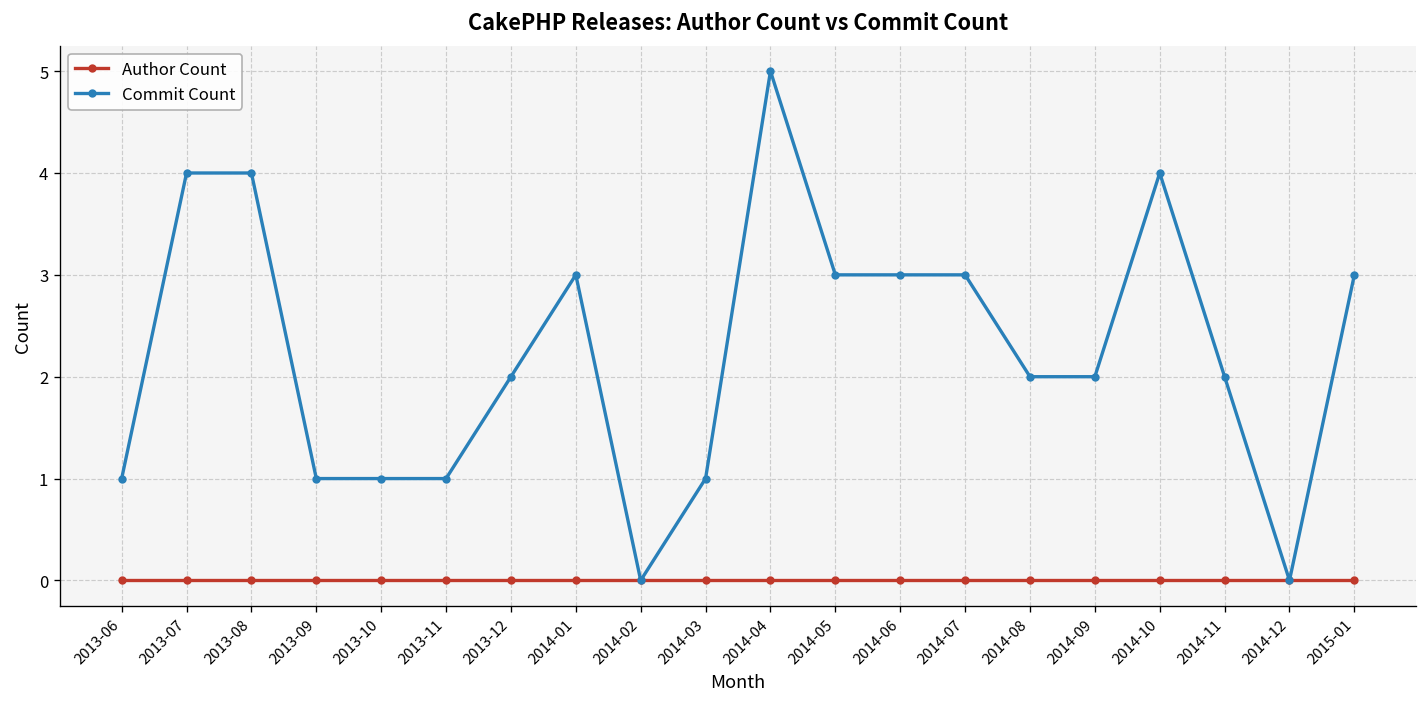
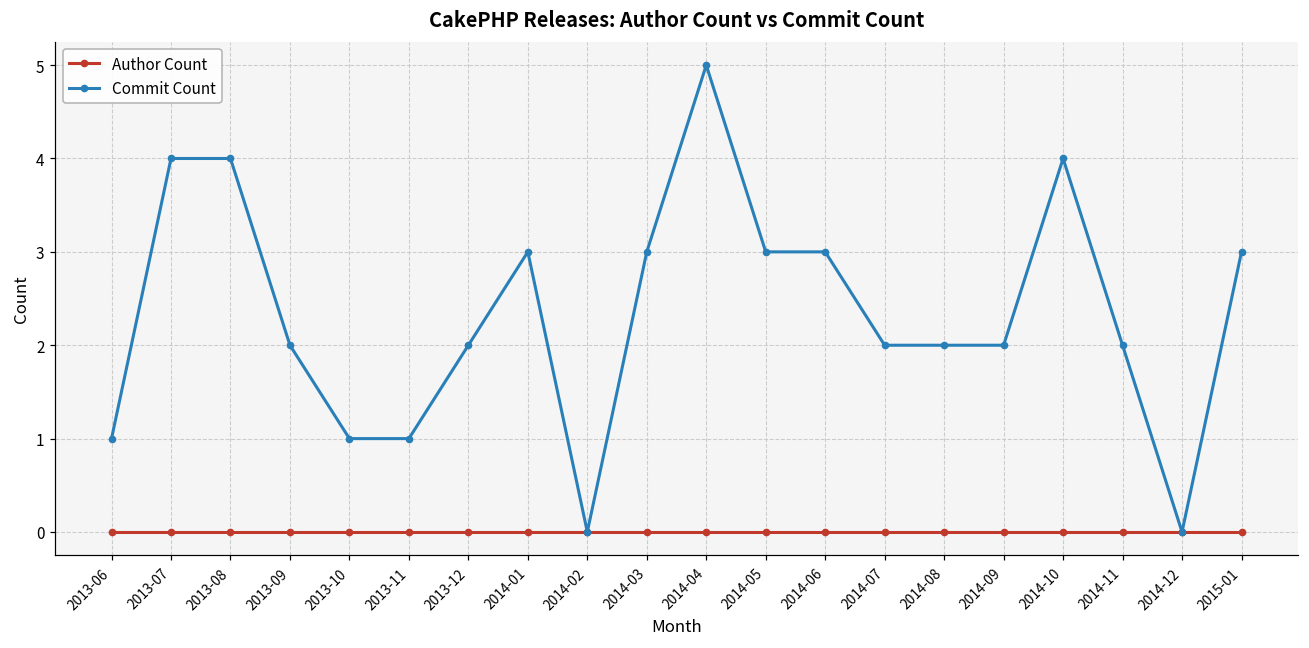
  {
    "Author Count": {
      "2013-06": 0,
      "2013-07": 0,
      "2013-08": 0,
      "2013-09": 0,
      "2013-10": 0,
      "2013-11": 0,
      "2013-12": 0,
      "2014-01": 0,
      "2014-03": 0,
      "2014-04": 0,
      "2014-05": 0,
      "2014-06": 0,
      "2014-07": 0,
      "2014-08": 0,
      "2014-09": 0,
      "2014-10": 0,
      "2014-11": 0,
      "2015-01": 0
    },
    "Commit Count": {
      "2013-06": 1,
      "2013-07": 4,
      "2013-08": 4,
-     "2013-09": 1,
+     "2013-09": 2,
      "2013-10": 1,
      "2013-11": 1,
      "2013-12": 2,
      "2014-01": 3,
-     "2014-03": 1,
+     "2014-03": 3,
      "2014-04": 5,
      "2014-05": 3,
      "2014-06": 3,
-     "2014-07": 3,
+     "2014-07": 2,
      "2014-08": 2,
      "2014-09": 2,
      "2014-10": 4,
      "2014-11": 2,
      "2015-01": 3
    }
  }
